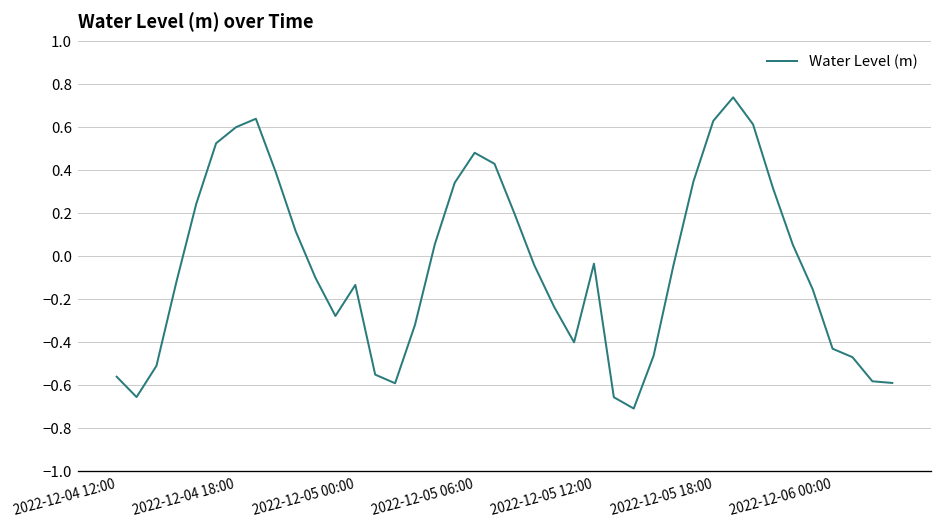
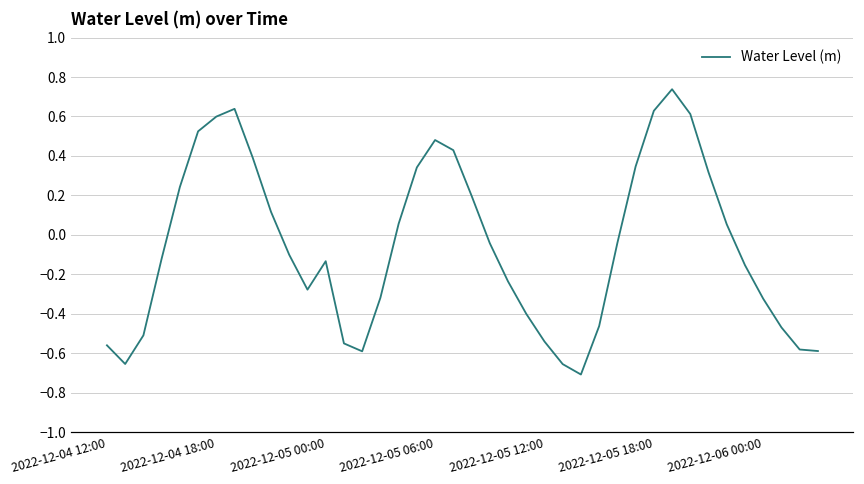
  {
    "2022-12-04 12:00": -0.56,
    "2022-12-04 18:00": 0.60,
    "2022-12-05 00:00": -0.13,
    "2022-12-05 06:00": 0.48,
-   "2022-12-05 12:00": -0.03,
+   "2022-12-05 12:00": -0.54,
    "2022-12-05 18:00": 0.63,
-   "2022-12-06 00:00": -0.43
+   "2022-12-06 00:00": -0.32
  }
